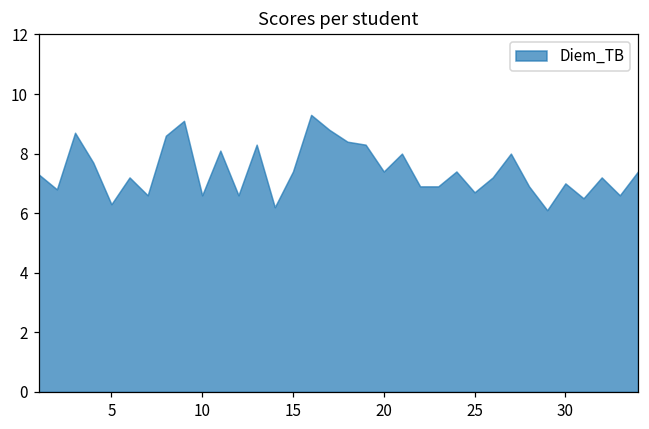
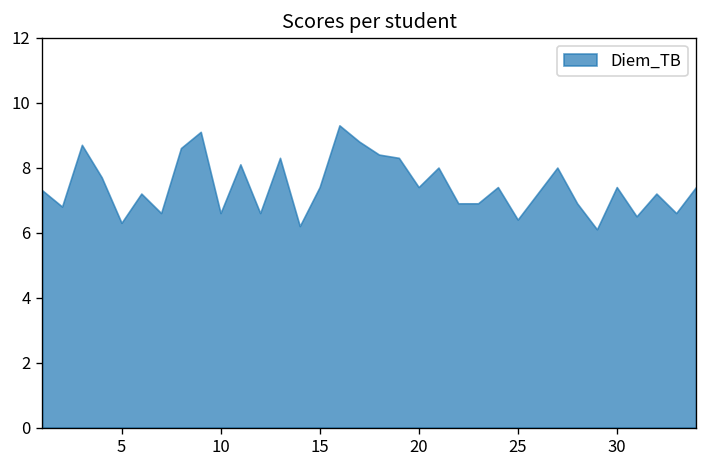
  {
    "5": 6.3,
    "10": 6.6,
    "15": 7.4,
    "20": 7.4,
-   "25": 6.7,
-   "30": 7.0
+   "25": 6.4,
+   "30": 7.4
  }
